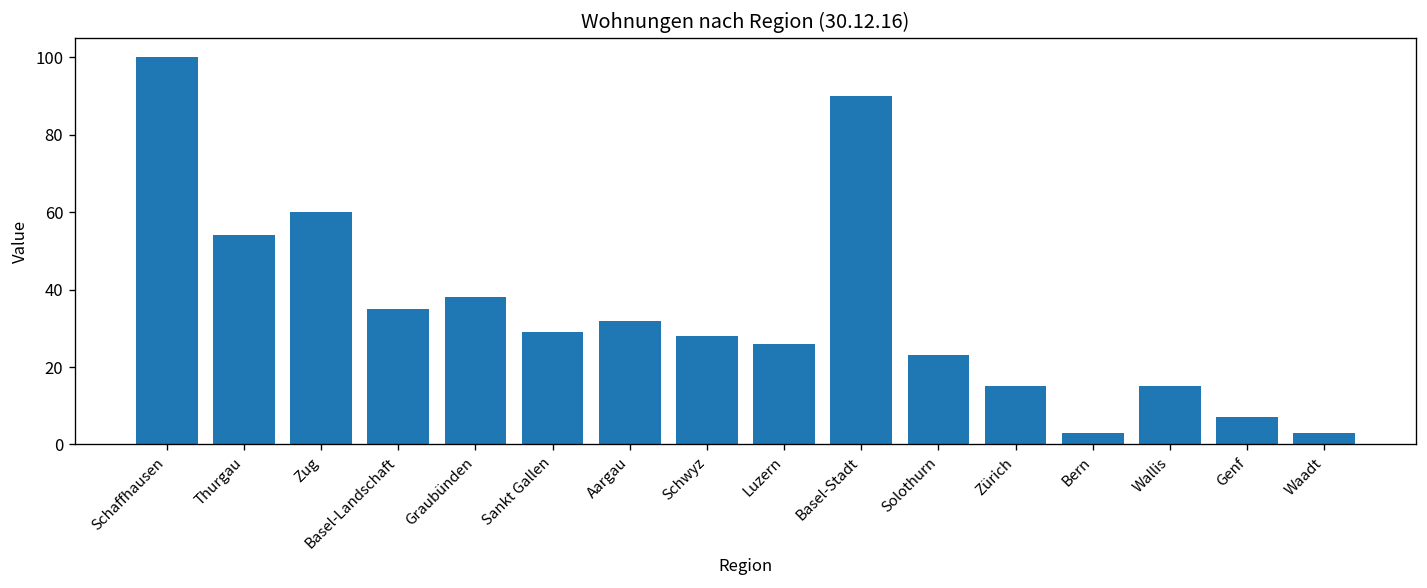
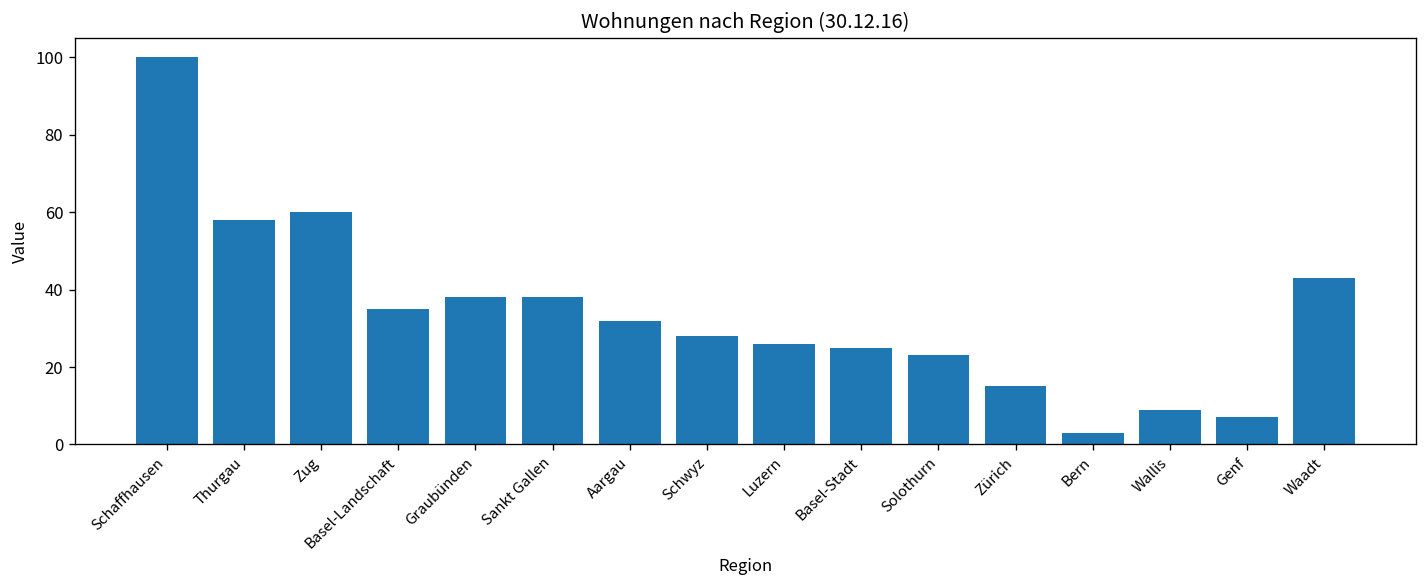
  {
    "Schaffhausen": 100,
-   "Thurgau": 54,
+   "Thurgau": 58,
    "Zug": 60,
    "Basel-Landschaft": 35,
    "Graubünden": 38,
-   "Sankt Gallen": 29,
+   "Sankt Gallen": 38,
    "Aargau": 32,
    "Schwyz": 28,
    "Luzern": 26,
-   "Basel-Stadt": 90,
+   "Basel-Stadt": 25,
    "Solothurn": 23,
    "Zürich": 15,
    "Bern": 3,
-   "Wallis": 15,
+   "Wallis": 9,
    "Genf": 7,
-   "Waadt": 3
+   "Waadt": 43
  }
